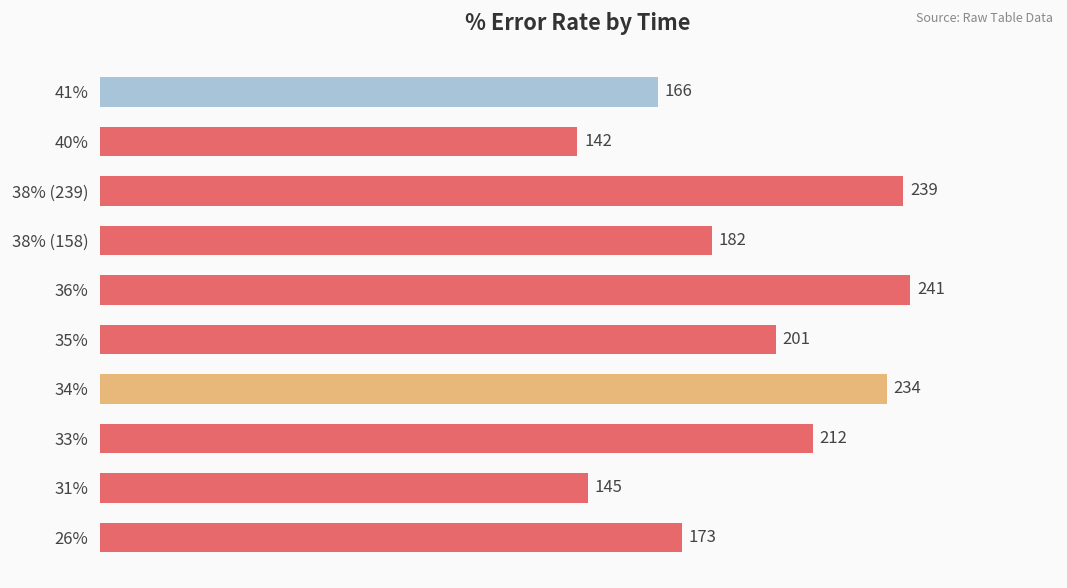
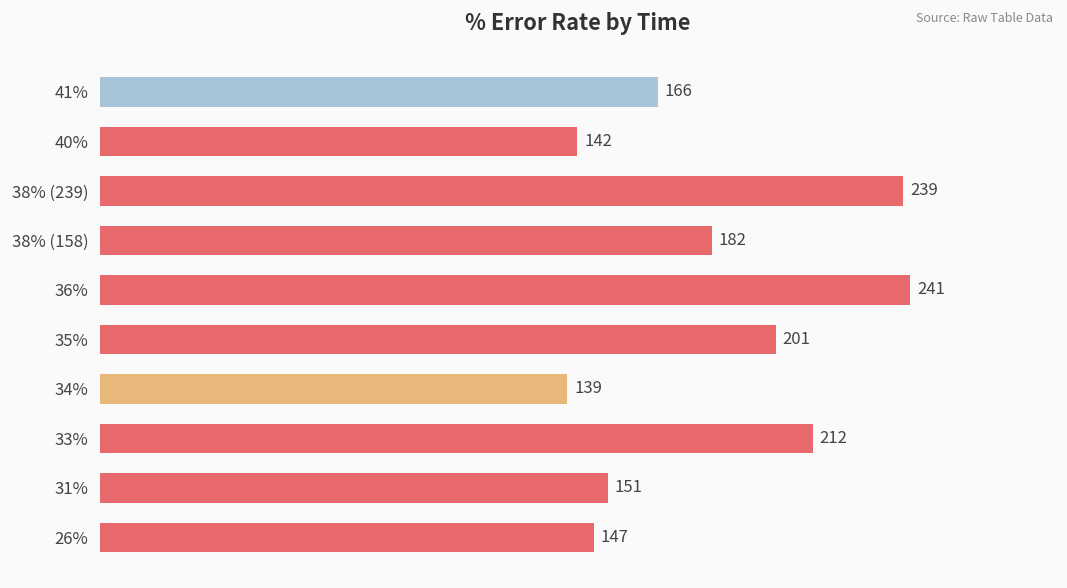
  {
    "41%": 166,
    "40%": 142,
    "38% (239)": 239,
    "38% (158)": 182,
    "36%": 241,
    "35%": 201,
-   "34%": 234,
+   "34%": 139,
    "33%": 212,
-   "31%": 145,
-   "26%": 173
+   "31%": 151,
+   "26%": 147
  }
